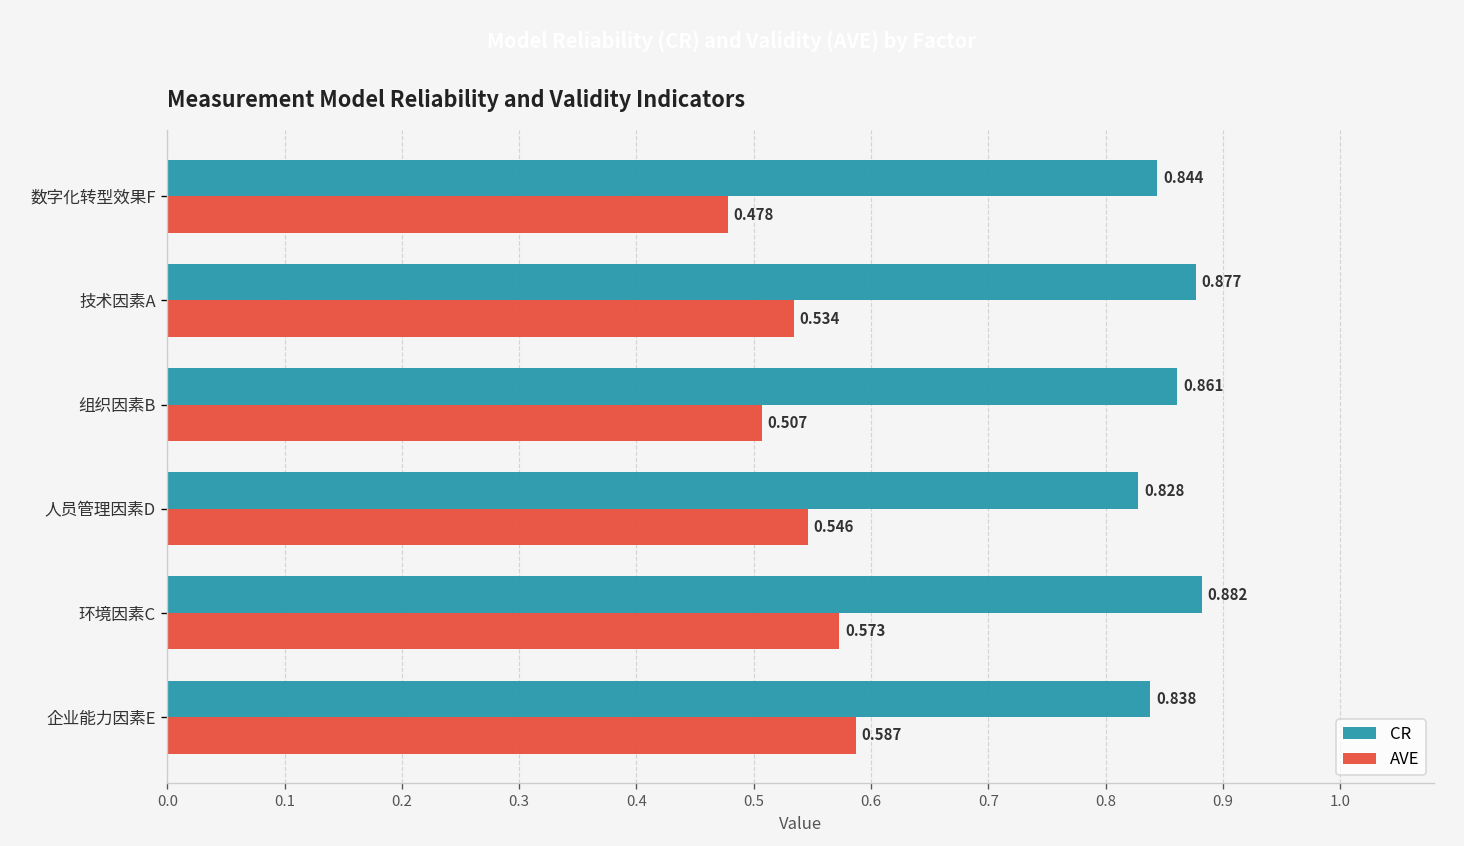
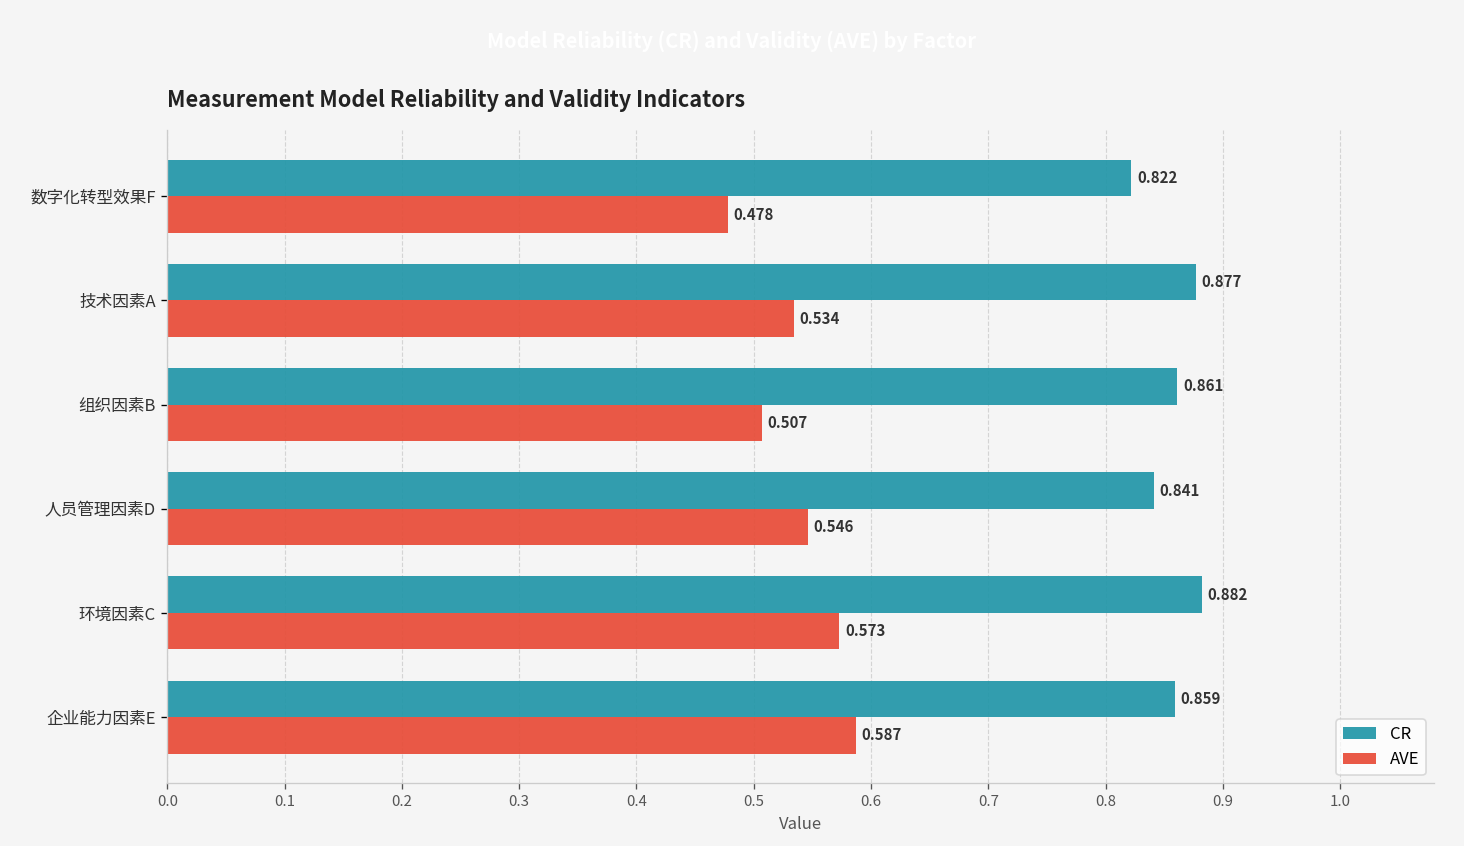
  {
    "CR": {
-     "数字化转型效果F": 0.844,
+     "数字化转型效果F": 0.822,
      "技术因素A": 0.877,
      "组织因素B": 0.861,
-     "人员管理因素D": 0.828,
+     "人员管理因素D": 0.841,
      "环境因素C": 0.882,
-     "企业能力因素E": 0.838
+     "企业能力因素E": 0.859
    },
    "AVE": {
      "数字化转型效果F": 0.478,
      "技术因素A": 0.534,
      "组织因素B": 0.507,
      "人员管理因素D": 0.546,
      "环境因素C": 0.573,
      "企业能力因素E": 0.587
    }
  }
